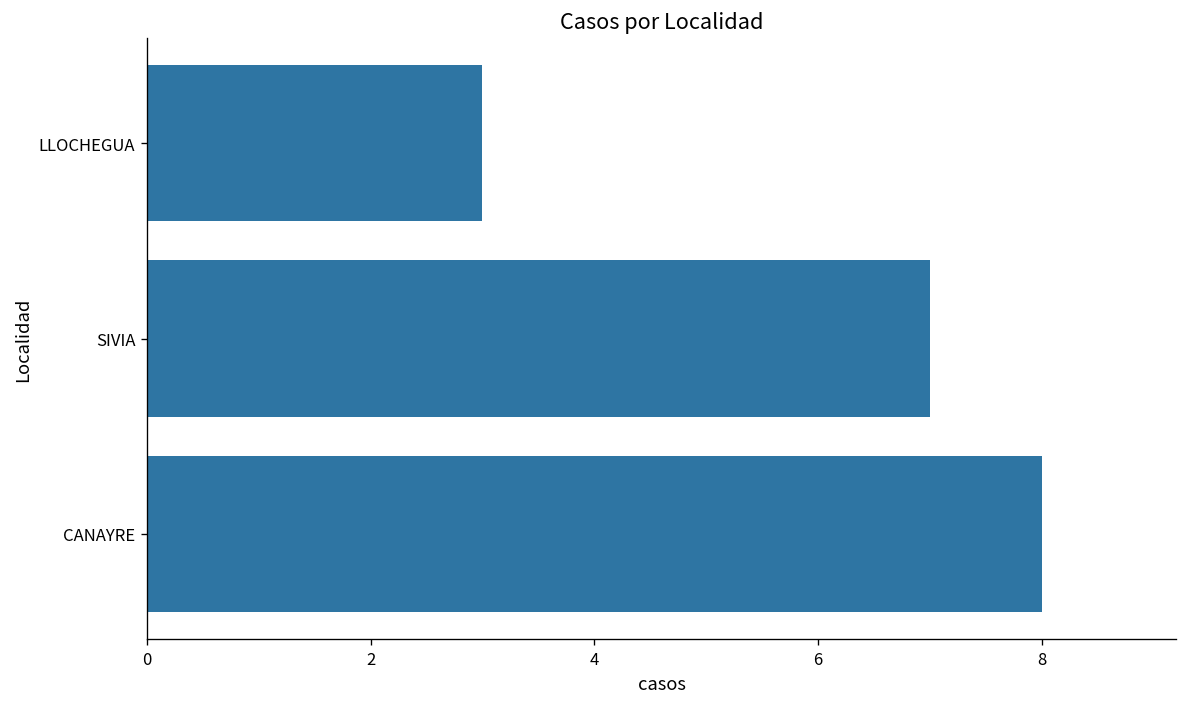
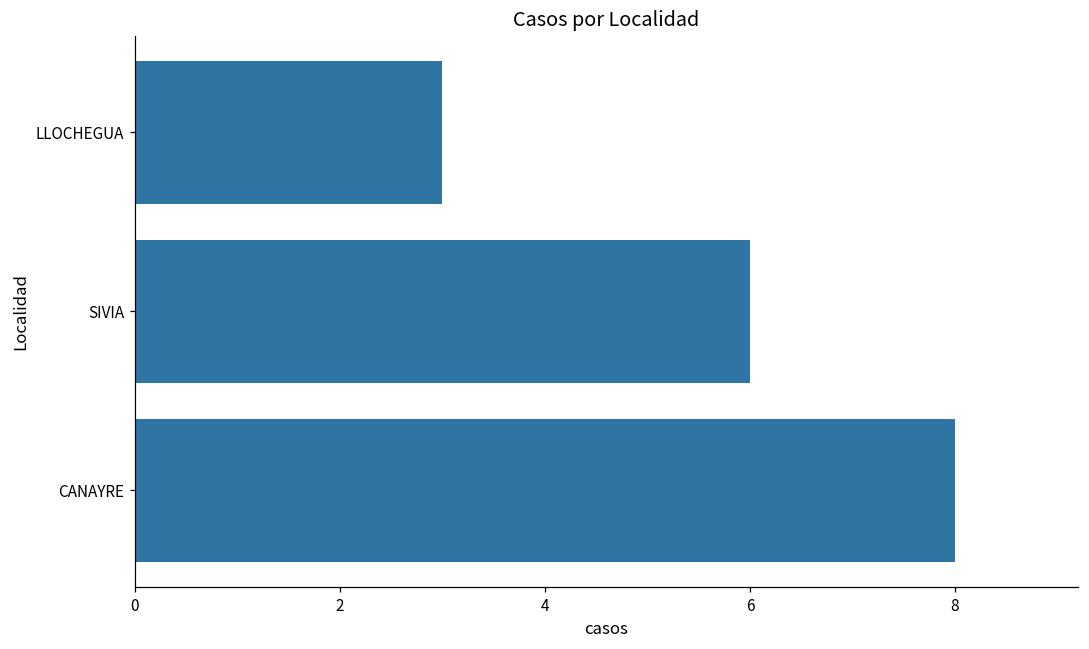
  {
    "LLOCHEGUA": 3,
-   "SIVIA": 7,
+   "SIVIA": 6,
    "CANAYRE": 8
  }
